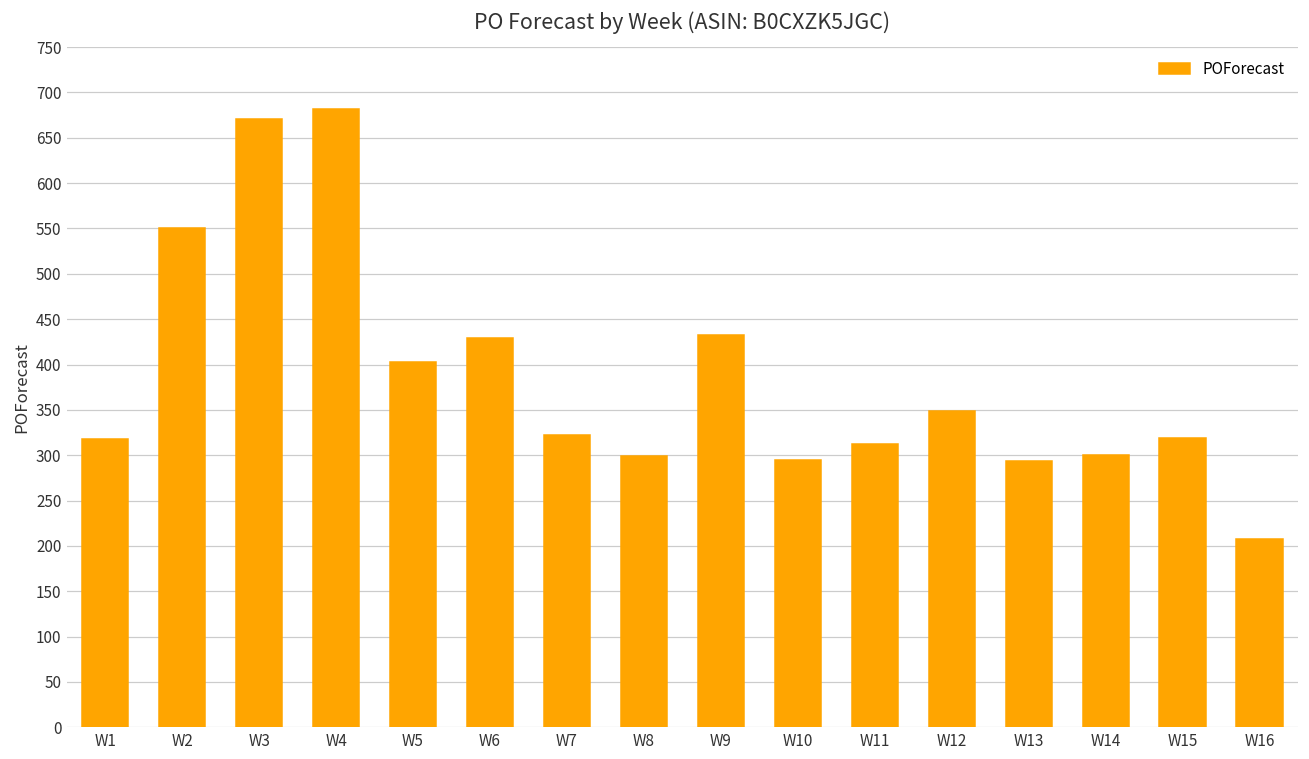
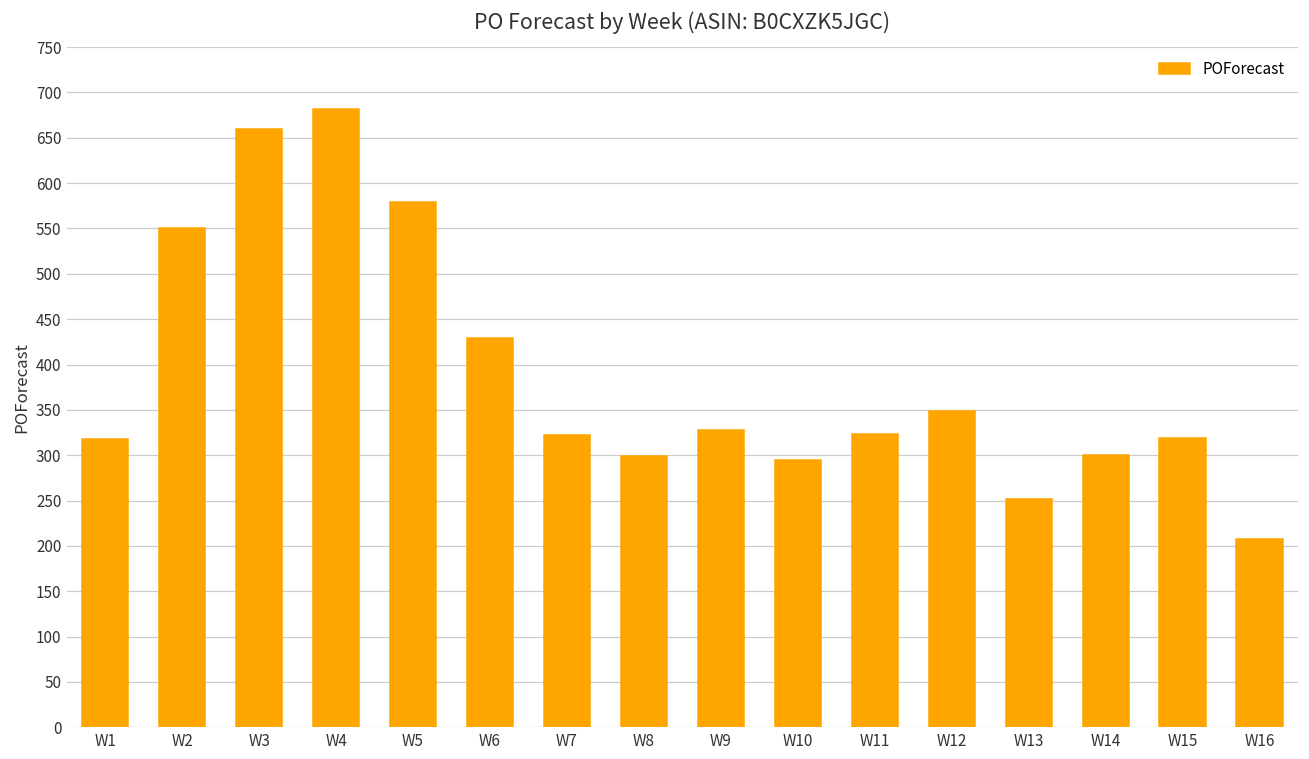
  {
    "W1": 320,
    "W2": 550,
-   "W3": 670,
+   "W3": 660,
    "W4": 680,
-   "W5": 400,
+   "W5": 580,
    "W6": 430,
    "W7": 320,
    "W8": 300,
-   "W9": 430,
+   "W9": 330,
    "W10": 300,
-   "W11": 310,
+   "W11": 320,
    "W12": 350,
-   "W13": 290,
+   "W13": 250,
    "W14": 300,
    "W15": 320,
    "W16": 210
  }
